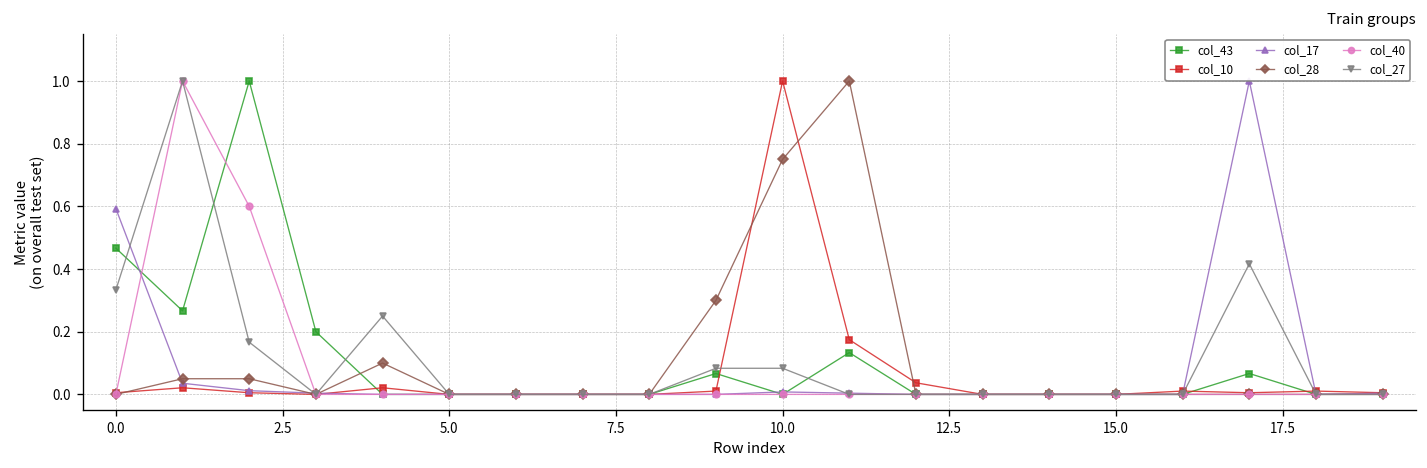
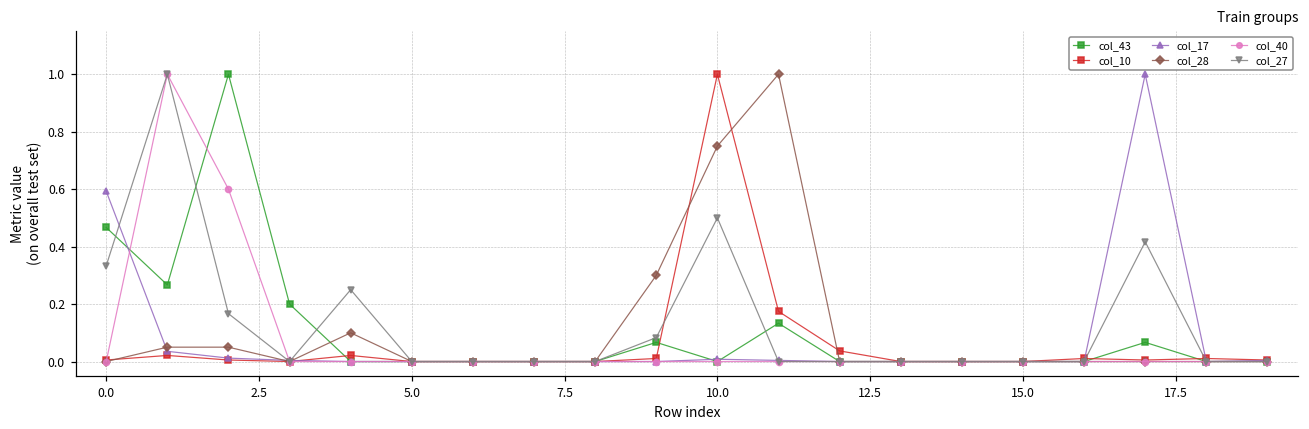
  {
    "col_43": {
      "0.0": 0.47
    },
    "col_10": {
      "10.0": 1.00
    },
    "col_17": {
      "0.0": 0.59
    },
    "col_28": {
      "10.0": 0.75
    },
    "col_27": {
      "0.0": 0.33,
-     "10.0": 0.08
+     "10.0": 0.50
    }
  }
